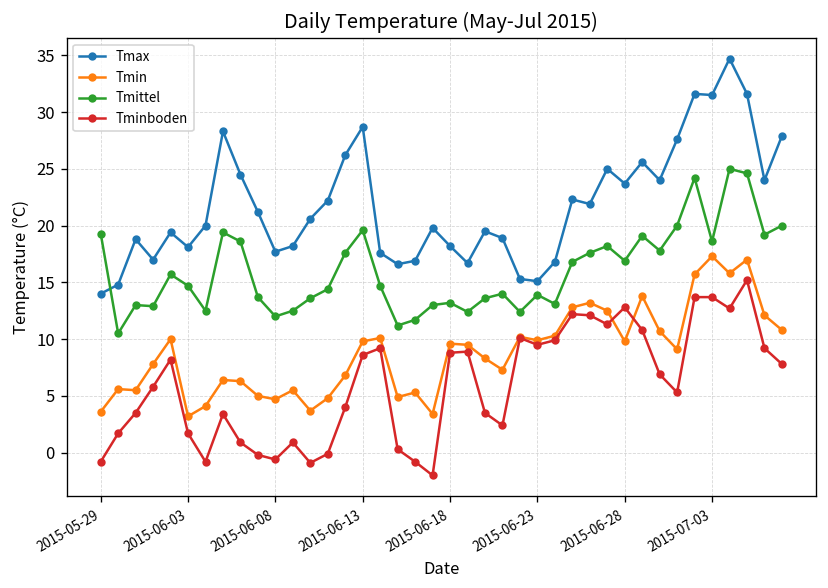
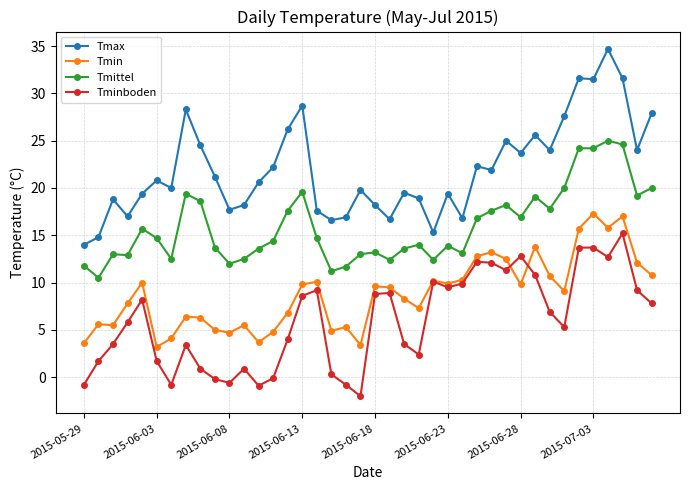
  {
    "Tmax": {
      "2015-05-29": 14,
-     "2015-06-03": 18,
+     "2015-06-03": 21,
      "2015-06-08": 18,
      "2015-06-13": 29,
      "2015-06-18": 18,
-     "2015-06-23": 15,
+     "2015-06-23": 19,
      "2015-06-28": 24,
      "2015-07-03": 32
    },
    "Tmin": {
      "2015-05-29": 4,
      "2015-06-03": 3,
      "2015-06-08": 5,
      "2015-06-13": 10,
      "2015-06-18": 10,
      "2015-06-23": 10,
      "2015-06-28": 10,
      "2015-07-03": 17
    },
    "Tmittel": {
-     "2015-05-29": 19,
+     "2015-05-29": 12,
      "2015-06-03": 15,
      "2015-06-08": 12,
      "2015-06-13": 20,
      "2015-06-18": 13,
      "2015-06-23": 14,
      "2015-06-28": 17,
-     "2015-07-03": 19
+     "2015-07-03": 24
    },
    "Tminboden": {
      "2015-05-29": -1,
      "2015-06-03": 2,
      "2015-06-08": -1,
      "2015-06-13": 9,
      "2015-06-18": 9,
      "2015-06-23": 10,
      "2015-06-28": 13,
      "2015-07-03": 14
    }
  }
